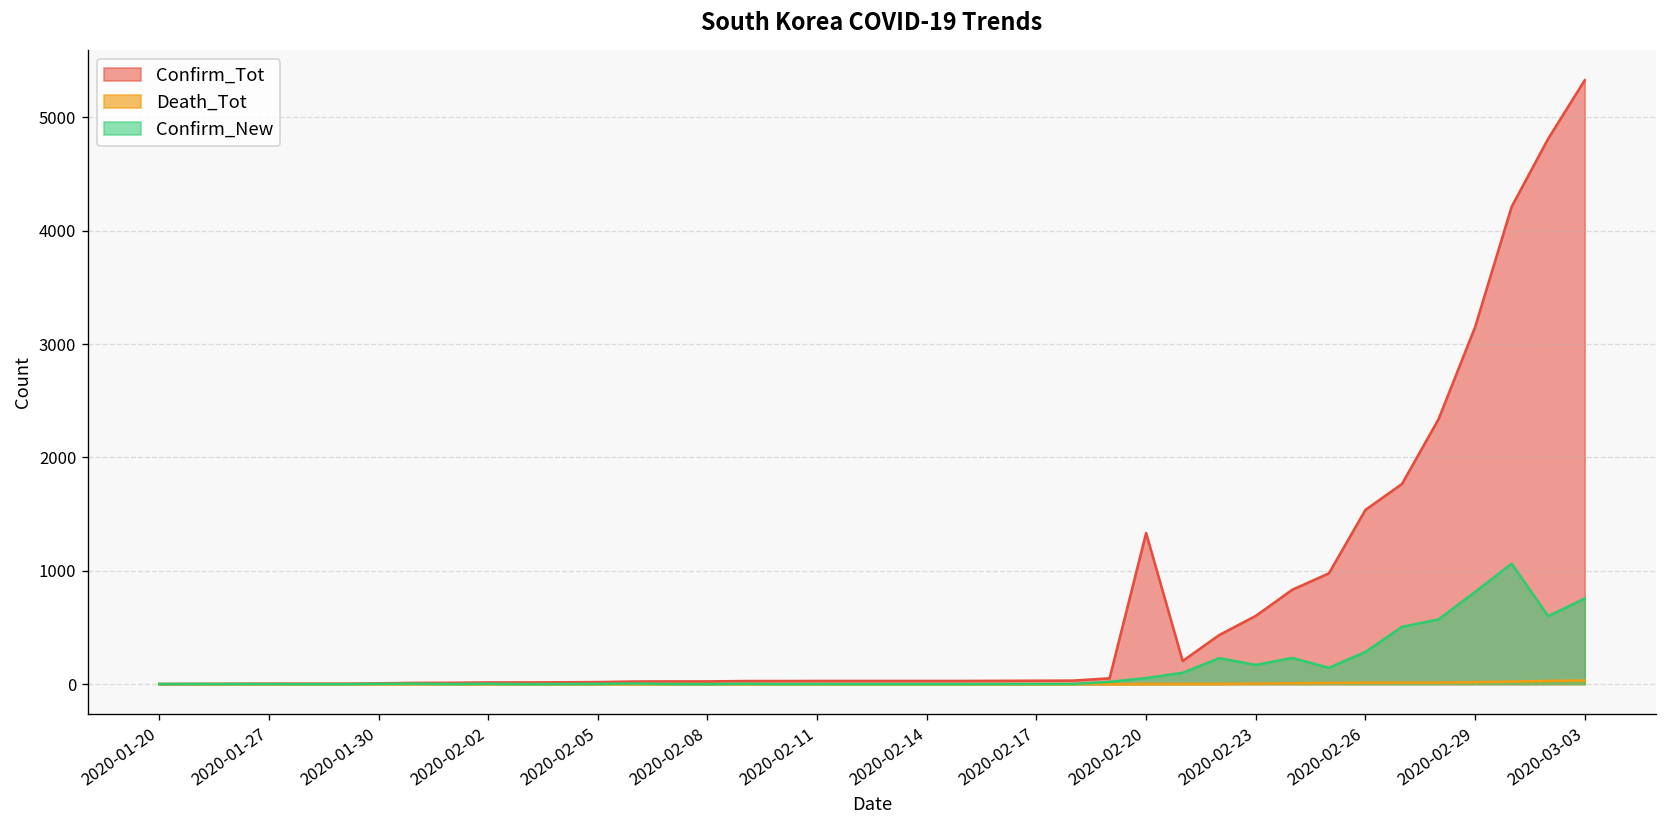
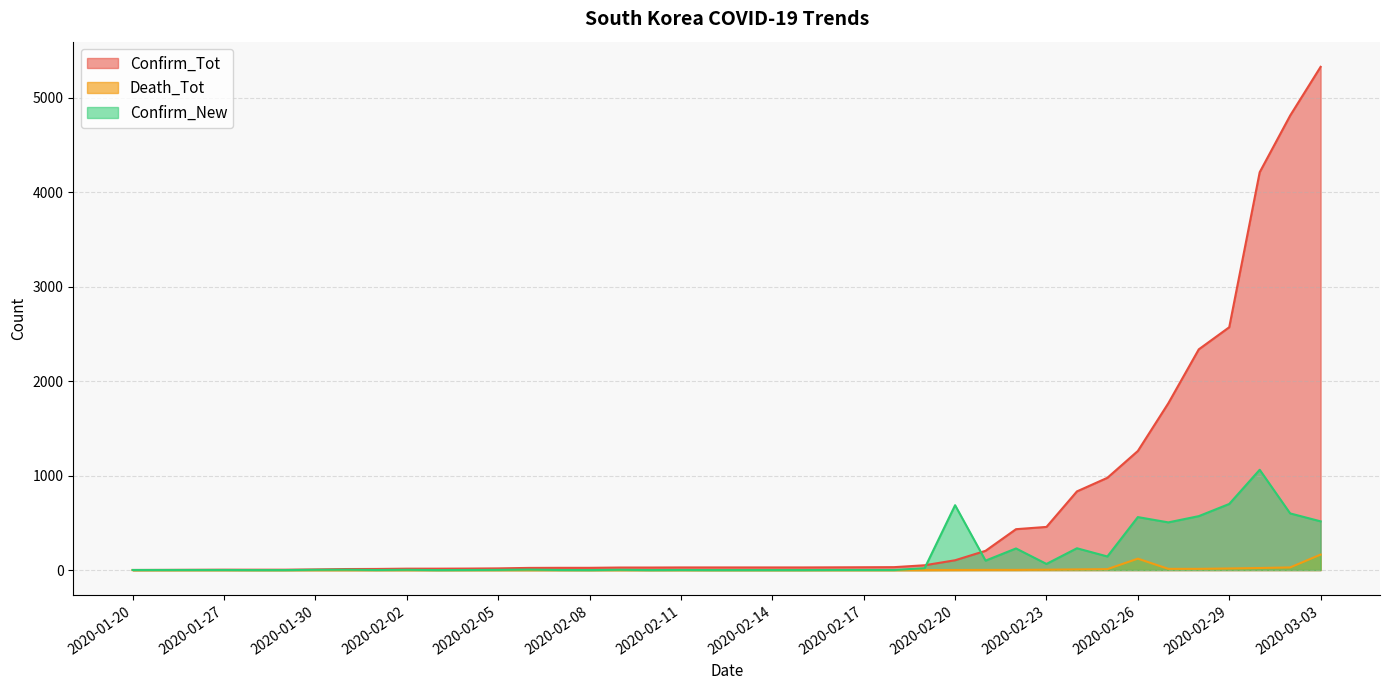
  {
    "Confirm_Tot": {
      "2020-02-11": 0,
      "2020-02-14": 0,
      "2020-02-17": 0,
-     "2020-02-20": 1300,
-     "2020-02-23": 600,
-     "2020-02-26": 1500,
-     "2020-02-29": 3200,
+     "2020-02-20": 100,
+     "2020-02-23": 500,
+     "2020-02-26": 1300,
+     "2020-02-29": 2600,
      "2020-03-03": 5300
    },
    "Death_Tot": {
      "2020-02-20": 0,
      "2020-02-23": 0,
-     "2020-02-26": 0,
+     "2020-02-26": 100,
      "2020-02-29": 0,
-     "2020-03-03": 0
+     "2020-03-03": 200
    },
    "Confirm_New": {
-     "2020-02-20": 100,
-     "2020-02-23": 200,
-     "2020-02-26": 300,
-     "2020-02-29": 800,
-     "2020-03-03": 800
+     "2020-02-20": 700,
+     "2020-02-23": 100,
+     "2020-02-26": 600,
+     "2020-02-29": 700,
+     "2020-03-03": 500
    }
  }
